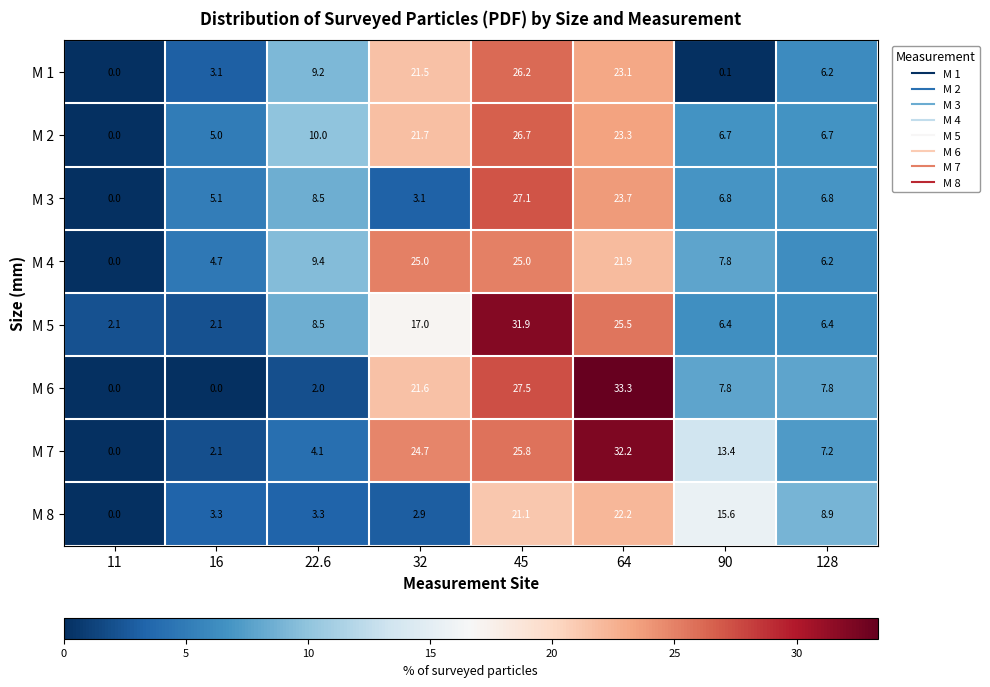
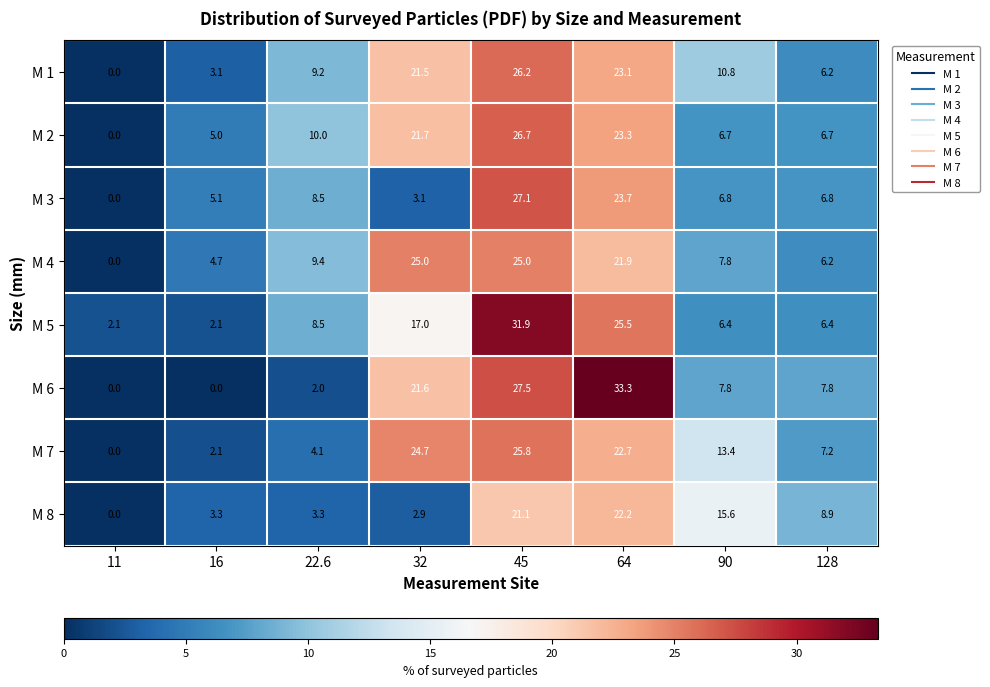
  {
    "M 1": {
      "11": 0.0,
      "16": 3.1,
      "22.6": 9.2,
      "32": 21.5,
      "45": 26.2,
      "64": 23.1,
-     "90": 0.1,
+     "90": 10.8,
      "128": 6.2
    },
    "M 2": {
      "11": 0.0,
      "16": 5.0,
      "22.6": 10.0,
      "32": 21.7,
      "45": 26.7,
      "64": 23.3,
      "90": 6.7,
      "128": 6.7
    },
    "M 3": {
      "11": 0.0,
      "16": 5.1,
      "22.6": 8.5,
      "32": 3.1,
      "45": 27.1,
      "64": 23.7,
      "90": 6.8,
      "128": 6.8
    },
    "M 4": {
      "11": 0.0,
      "16": 4.7,
      "22.6": 9.4,
      "32": 25.0,
      "45": 25.0,
      "64": 21.9,
      "90": 7.8,
      "128": 6.2
    },
    "M 5": {
      "11": 2.1,
      "16": 2.1,
      "22.6": 8.5,
      "32": 17.0,
      "45": 31.9,
      "64": 25.5,
      "90": 6.4,
      "128": 6.4
    },
    "M 6": {
      "11": 0.0,
      "16": 0.0,
      "22.6": 2.0,
      "32": 21.6,
      "45": 27.5,
      "64": 33.3,
      "90": 7.8,
      "128": 7.8
    },
    "M 7": {
      "11": 0.0,
      "16": 2.1,
      "22.6": 4.1,
      "32": 24.7,
      "45": 25.8,
-     "64": 32.2,
+     "64": 22.7,
      "90": 13.4,
      "128": 7.2
    },
    "M 8": {
      "11": 0.0,
      "16": 3.3,
      "22.6": 3.3,
      "32": 2.9,
      "45": 21.1,
      "64": 22.2,
      "90": 15.6,
      "128": 8.9
    }
  }
